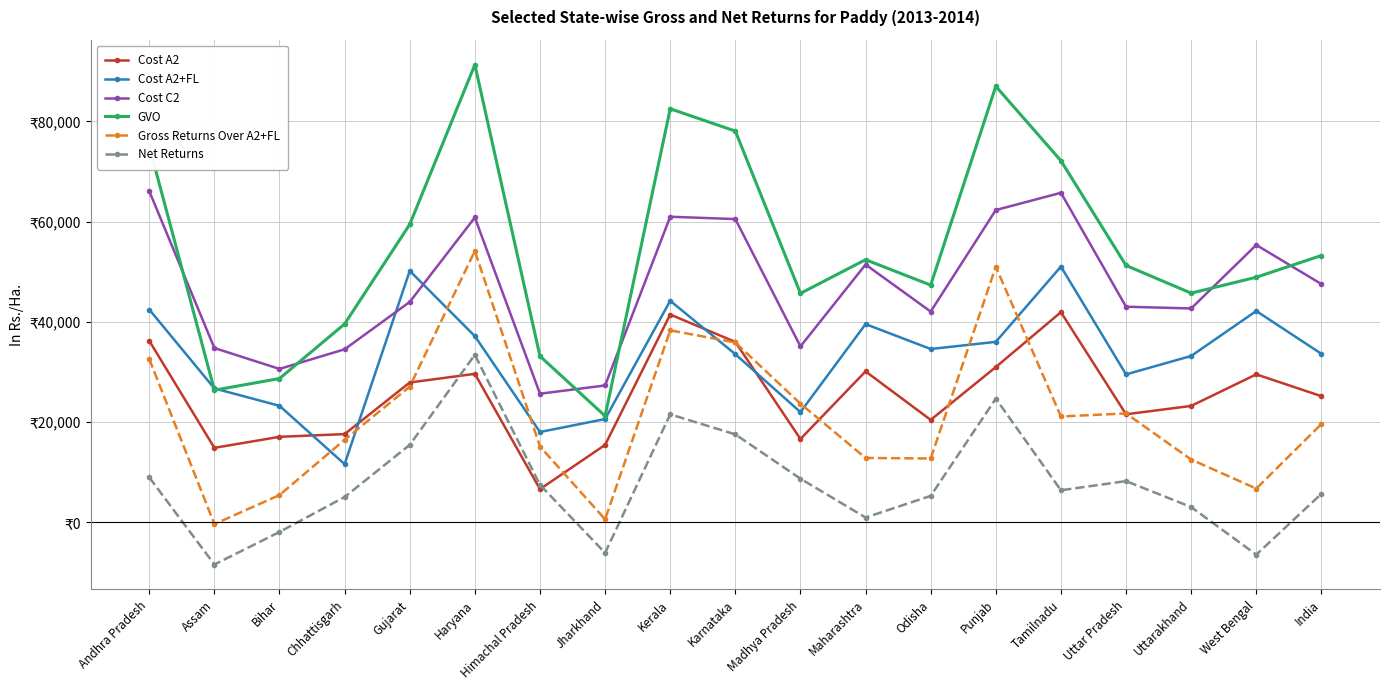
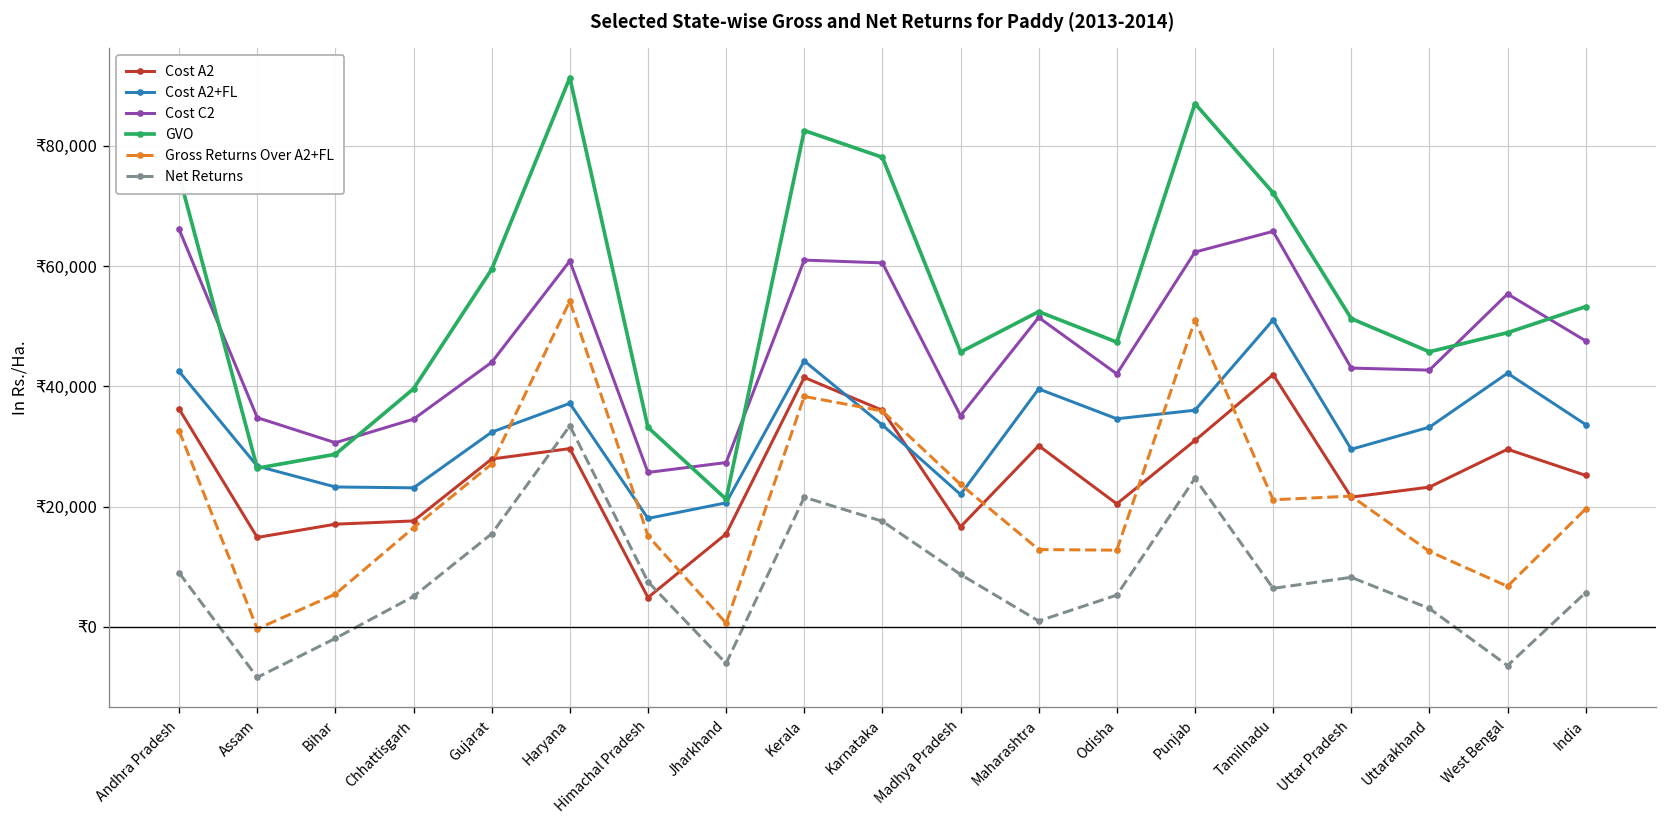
  {
    "Cost A2": {
      "Andhra Pradesh": "₹36,000",
      "Assam": "₹15,000",
      "Bihar": "₹17,000",
      "Chhattisgarh": "₹18,000",
      "Gujarat": "₹28,000",
      "Haryana": "₹30,000",
-     "Himachal Pradesh": "₹7,000",
+     "Himachal Pradesh": "₹5,000",
      "Jharkhand": "₹15,000",
      "Kerala": "₹41,000",
      "Madhya Pradesh": "₹17,000",
      "Maharashtra": "₹30,000",
      "Odisha": "₹20,000",
      "Punjab": "₹31,000",
      "Tamilnadu": "₹42,000",
      "Uttarakhand": "₹23,000",
      "West Bengal": "₹30,000",
      "India": "₹25,000"
    },
    "Cost A2+FL": {
      "Andhra Pradesh": "₹42,000",
      "Bihar": "₹23,000",
-     "Chhattisgarh": "₹12,000",
-     "Gujarat": "₹50,000",
+     "Chhattisgarh": "₹23,000",
+     "Gujarat": "₹32,000",
      "Haryana": "₹37,000",
      "Himachal Pradesh": "₹18,000",
      "Jharkhand": "₹21,000",
      "Kerala": "₹44,000",
      "Karnataka": "₹34,000",
      "Madhya Pradesh": "₹22,000",
      "Maharashtra": "₹40,000",
      "Odisha": "₹35,000",
      "Punjab": "₹36,000",
      "Tamilnadu": "₹51,000",
      "Uttar Pradesh": "₹30,000",
      "Uttarakhand": "₹33,000",
      "West Bengal": "₹42,000",
      "India": "₹34,000"
    },
    "Cost C2": {
      "Andhra Pradesh": "₹66,000",
      "Assam": "₹35,000",
      "Bihar": "₹31,000",
      "Chhattisgarh": "₹35,000",
      "Gujarat": "₹44,000",
      "Haryana": "₹61,000",
      "Himachal Pradesh": "₹26,000",
      "Jharkhand": "₹27,000",
      "Kerala": "₹61,000",
      "Karnataka": "₹61,000",
      "Madhya Pradesh": "₹35,000",
      "Maharashtra": "₹51,000",
      "Odisha": "₹42,000",
      "Punjab": "₹62,000",
      "Tamilnadu": "₹66,000",
      "Uttar Pradesh": "₹43,000",
      "Uttarakhand": "₹43,000",
      "West Bengal": "₹55,000",
      "India": "₹48,000"
    },
    "GVO": {
      "Bihar": "₹29,000",
      "Chhattisgarh": "₹40,000",
      "Gujarat": "₹59,000",
      "Haryana": "₹91,000",
      "Himachal Pradesh": "₹33,000",
      "Jharkhand": "₹21,000",
      "Kerala": "₹83,000",
      "Karnataka": "₹78,000",
      "Madhya Pradesh": "₹46,000",
      "Maharashtra": "₹52,000",
      "Odisha": "₹47,000",
      "Punjab": "₹87,000",
      "Tamilnadu": "₹72,000",
      "Uttar Pradesh": "₹51,000",
      "Uttarakhand": "₹46,000",
      "West Bengal": "₹49,000",
      "India": "₹53,000"
    },
    "Gross Returns Over A2+FL": {
      "Andhra Pradesh": "₹33,000",
      "Assam": "₹0",
      "Bihar": "₹5,000",
      "Chhattisgarh": "₹16,000",
      "Gujarat": "₹27,000",
      "Haryana": "₹54,000",
      "Himachal Pradesh": "₹15,000",
      "Jharkhand": "₹1,000",
      "Kerala": "₹38,000",
      "Madhya Pradesh": "₹24,000",
      "Maharashtra": "₹13,000",
      "Odisha": "₹13,000",
      "Punjab": "₹51,000",
      "Tamilnadu": "₹21,000",
      "Uttarakhand": "₹13,000",
      "West Bengal": "₹7,000",
      "India": "₹20,000"
    },
    "Net Returns": {
      "Andhra Pradesh": "₹9,000",
      "Assam": "₹-8,000",
      "Bihar": "₹-2,000",
      "Chhattisgarh": "₹5,000",
      "Gujarat": "₹15,000",
      "Haryana": "₹33,000",
      "Himachal Pradesh": "₹7,000",
      "Jharkhand": "₹-6,000",
      "Kerala": "₹22,000",
      "Karnataka": "₹18,000",
      "Madhya Pradesh": "₹9,000",
      "Maharashtra": "₹1,000",
      "Odisha": "₹5,000",
      "Punjab": "₹25,000",
      "Tamilnadu": "₹6,000",
      "Uttar Pradesh": "₹8,000",
      "Uttarakhand": "₹3,000",
      "West Bengal": "₹-6,000",
      "India": "₹6,000"
    }
  }
